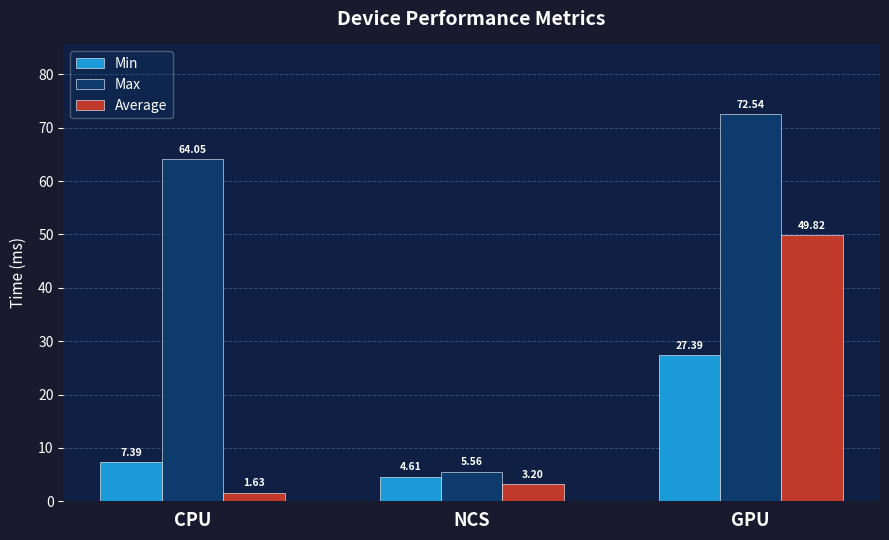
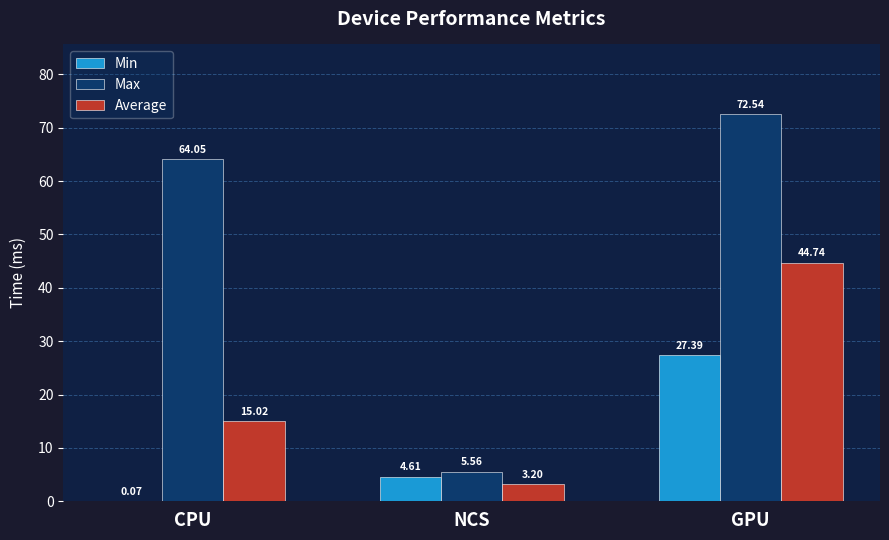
  {
    "Min": {
-     "CPU": 7.39,
+     "CPU": 0.07,
      "NCS": 4.61,
      "GPU": 27.39
    },
    "Max": {
      "CPU": 64.05,
      "NCS": 5.56,
      "GPU": 72.54
    },
    "Average": {
-     "CPU": 1.63,
+     "CPU": 15.02,
      "NCS": 3.20,
-     "GPU": 49.82
+     "GPU": 44.74
    }
  }
